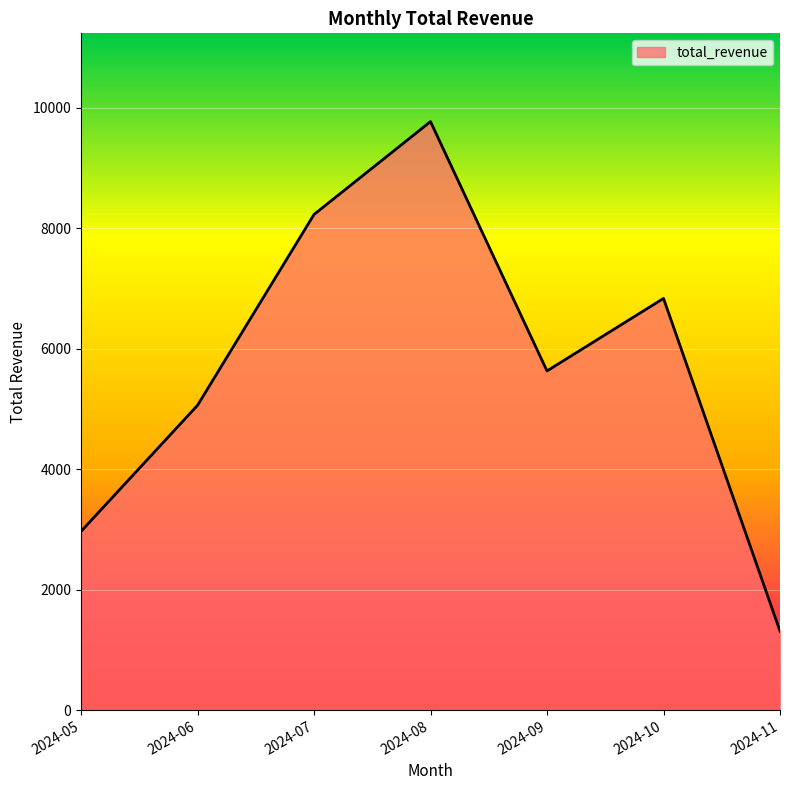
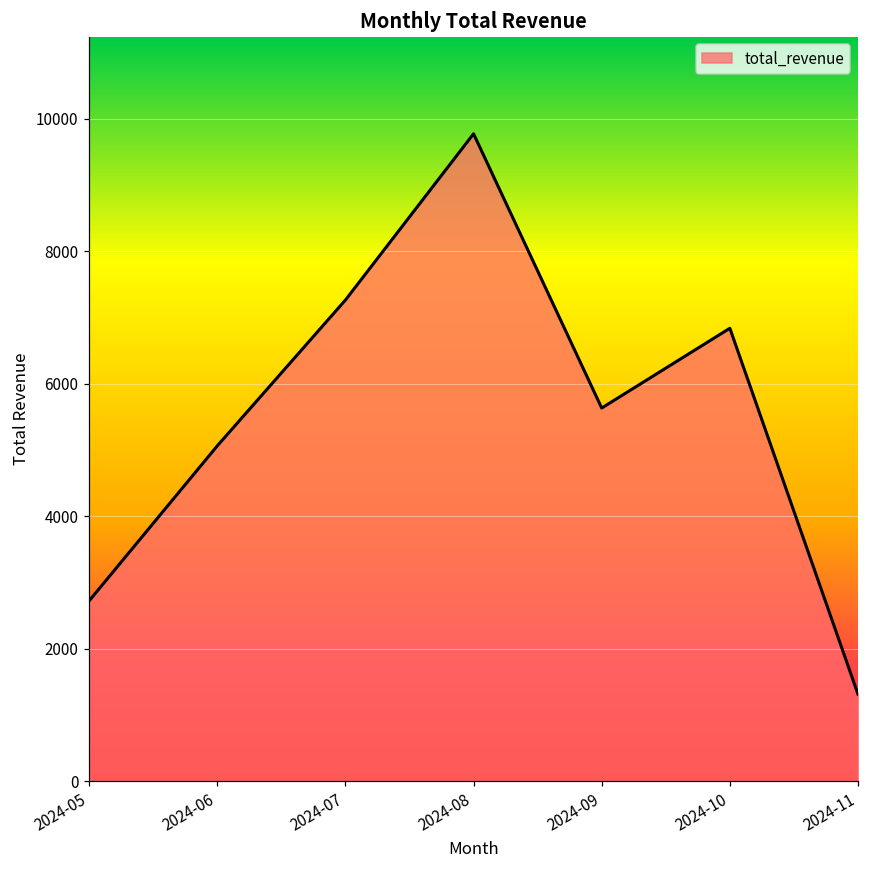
  {
-   "2024-05": 3000,
+   "2024-05": 2700,
    "2024-06": 5100,
-   "2024-07": 8200,
+   "2024-07": 7300,
    "2024-08": 9800,
    "2024-09": 5600,
    "2024-10": 6800,
    "2024-11": 1300
  }
